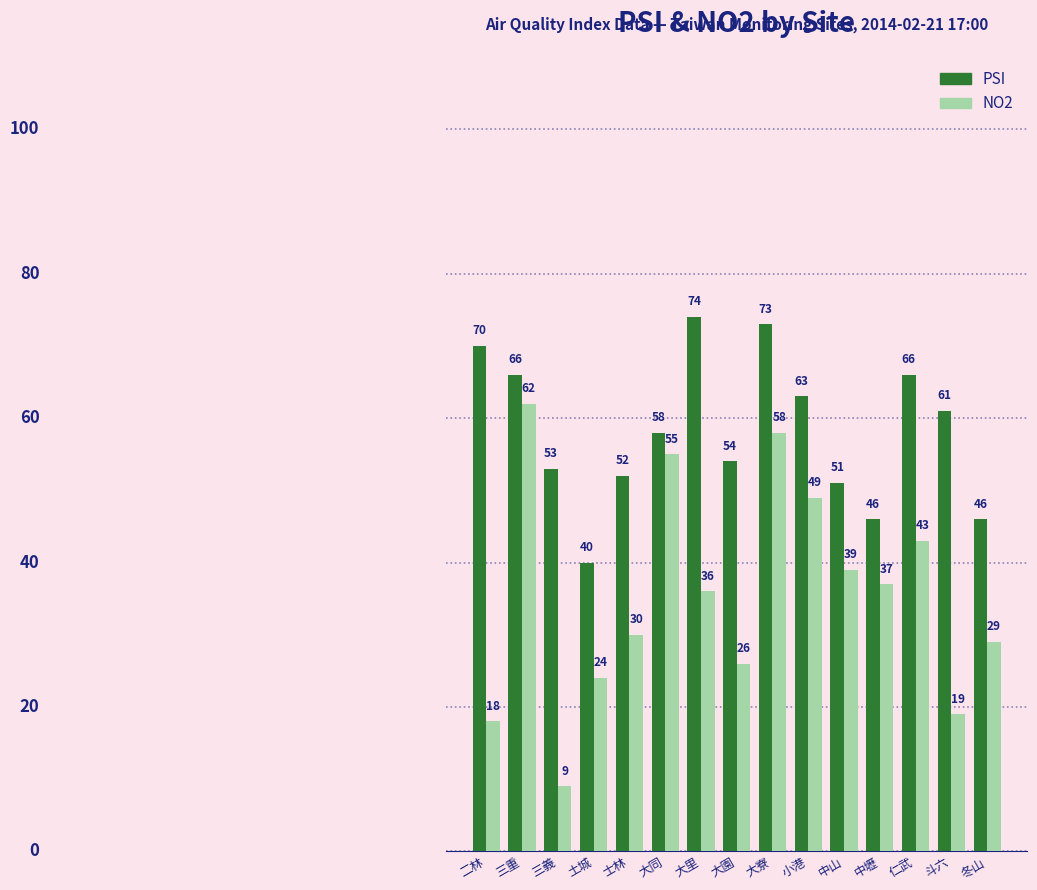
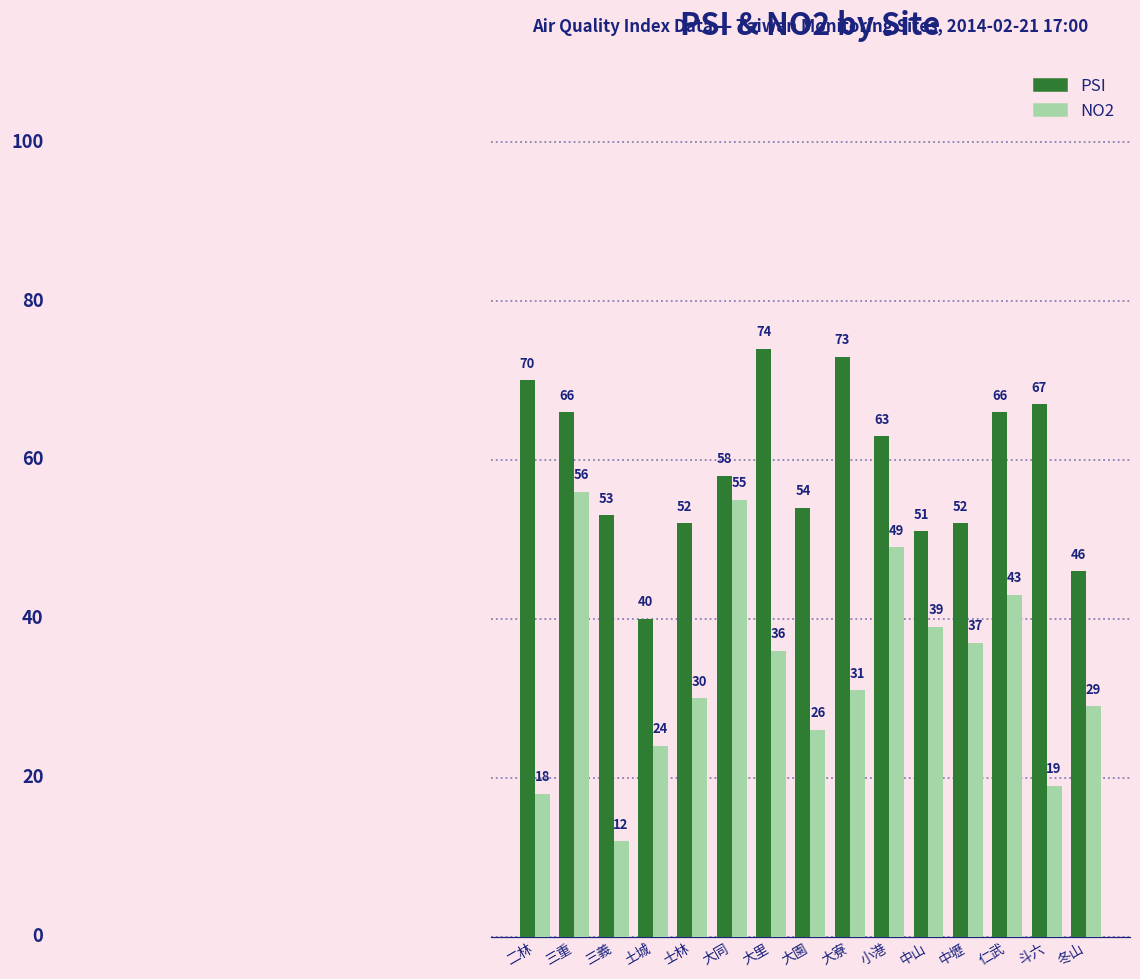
  {
    "PSI": {
      "二林": 70,
      "三重": 66,
      "三義": 53,
      "土城": 40,
      "士林": 52,
      "大同": 58,
      "大里": 74,
      "大園": 54,
      "大寮": 73,
      "小港": 63,
      "中山": 51,
-     "中壢": 46,
+     "中壢": 52,
      "仁武": 66,
-     "斗六": 61,
+     "斗六": 67,
      "冬山": 46
    },
    "NO2": {
      "二林": 18,
-     "三重": 62,
-     "三義": 9,
+     "三重": 56,
+     "三義": 12,
      "土城": 24,
      "士林": 30,
      "大同": 55,
      "大里": 36,
      "大園": 26,
-     "大寮": 58,
+     "大寮": 31,
      "小港": 49,
      "中山": 39,
      "中壢": 37,
      "仁武": 43,
      "斗六": 19,
      "冬山": 29
    }
  }
